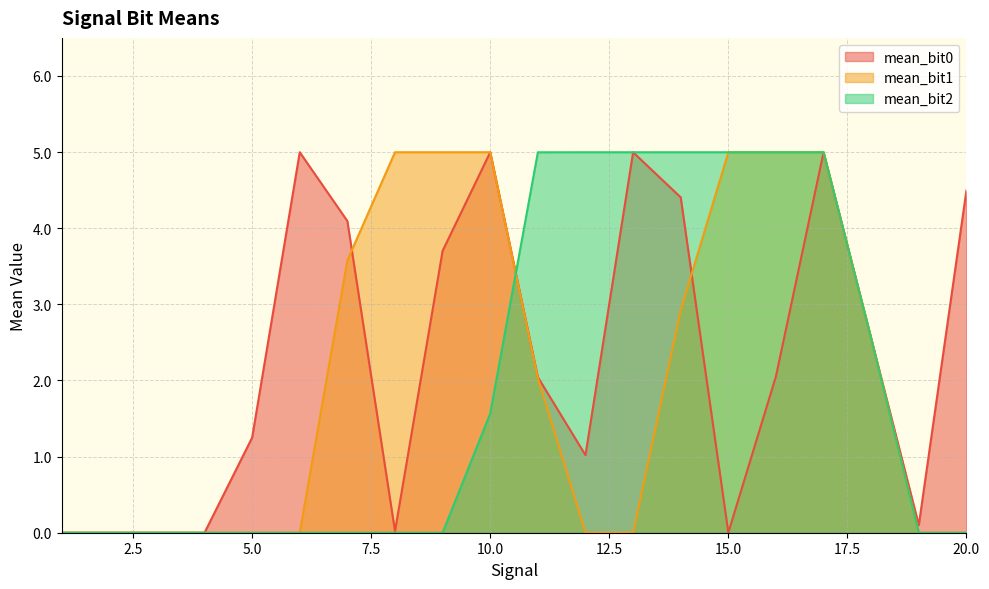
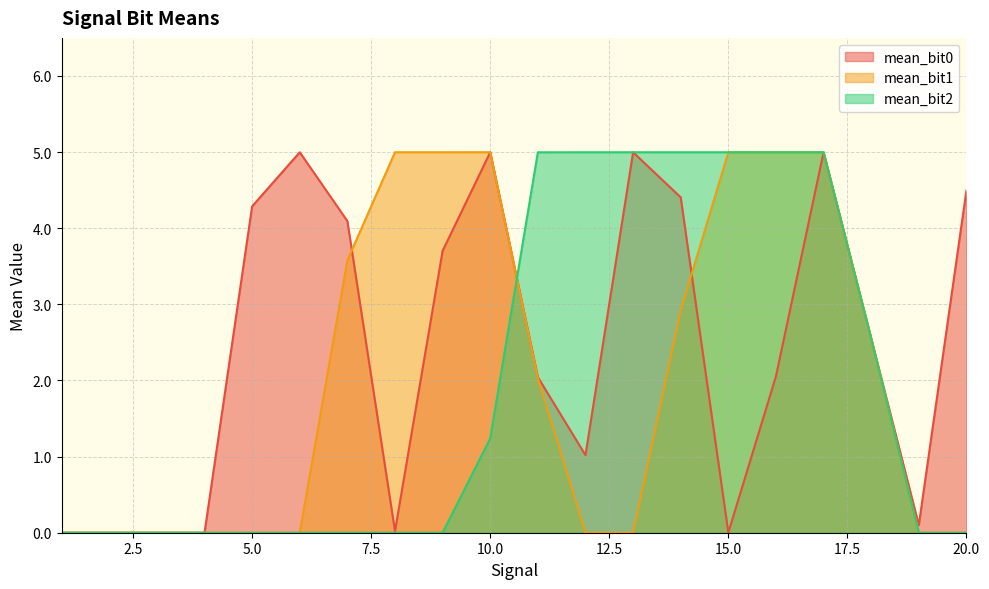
  {
    "mean_bit0": {
-     "5.0": 1.2,
+     "5.0": 4.3,
      "15.0": 0.0,
      "20.0": 4.5
    },
    "mean_bit2": {
-     "10.0": 1.6
+     "10.0": 1.2
    }
  }
